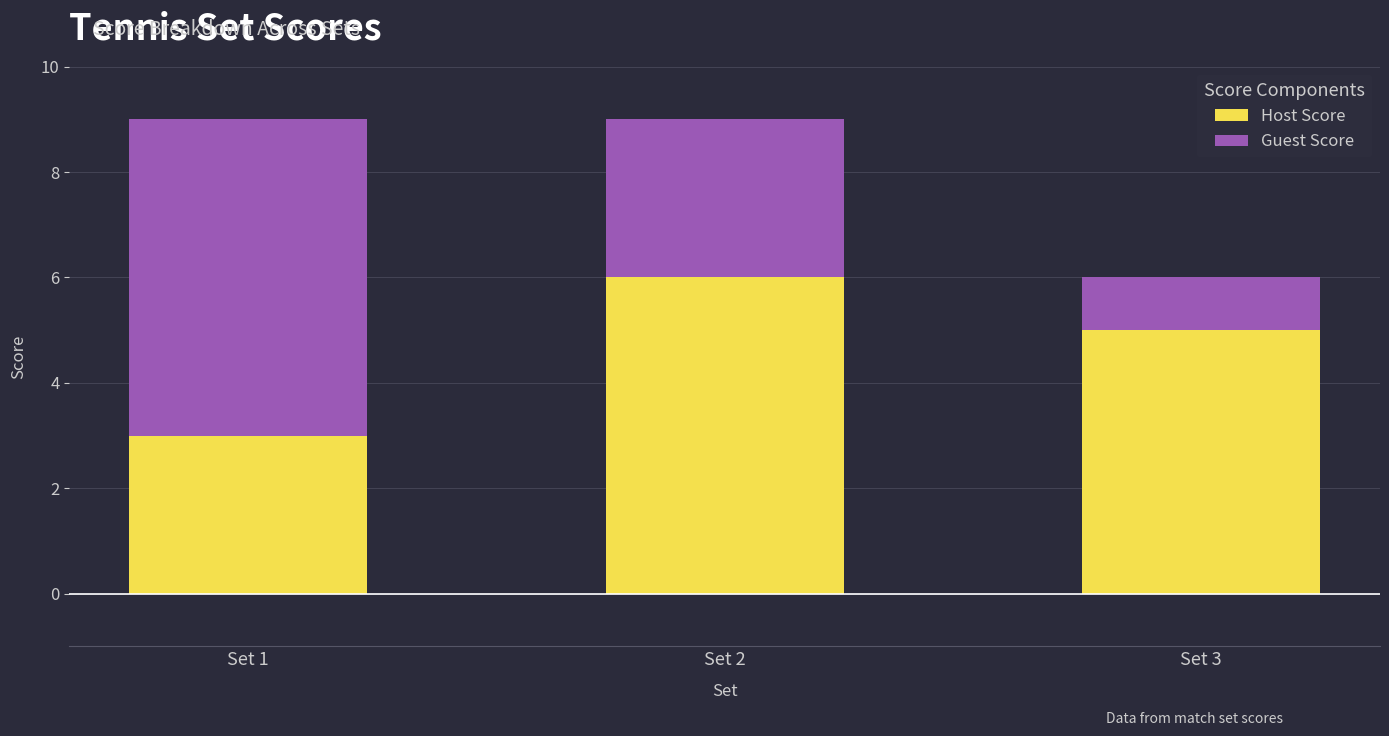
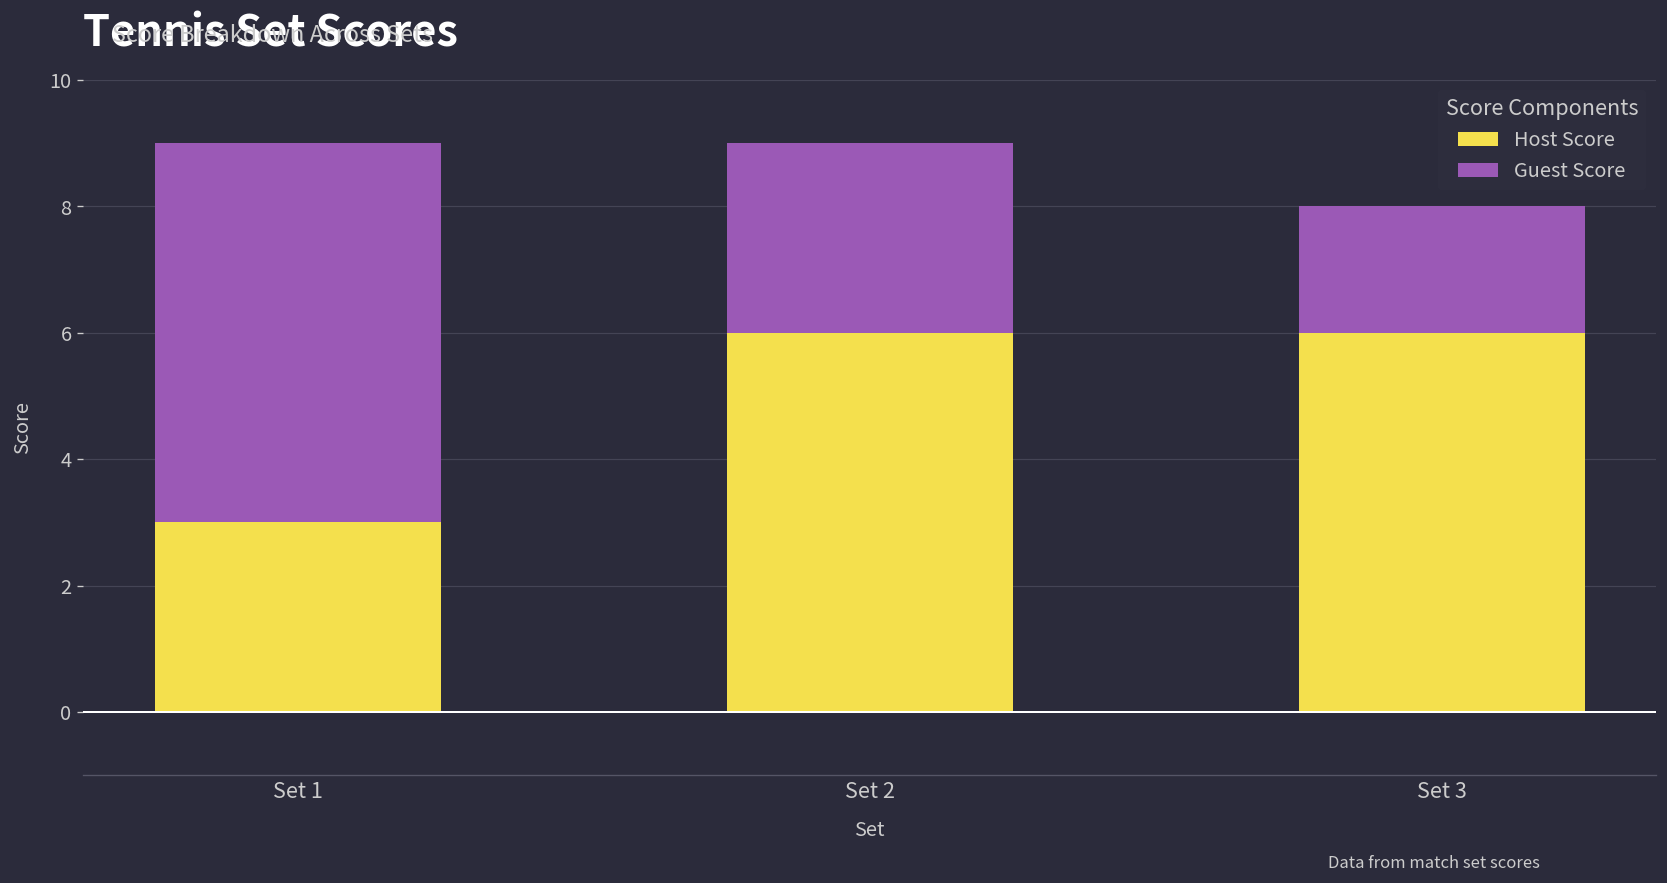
  {
    "Host Score": {
      "Set 1": 3,
      "Set 2": 6,
-     "Set 3": 5
+     "Set 3": 6
    },
    "Guest Score": {
      "Set 1": 6,
      "Set 2": 3,
-     "Set 3": 1
+     "Set 3": 2
    }
  }
